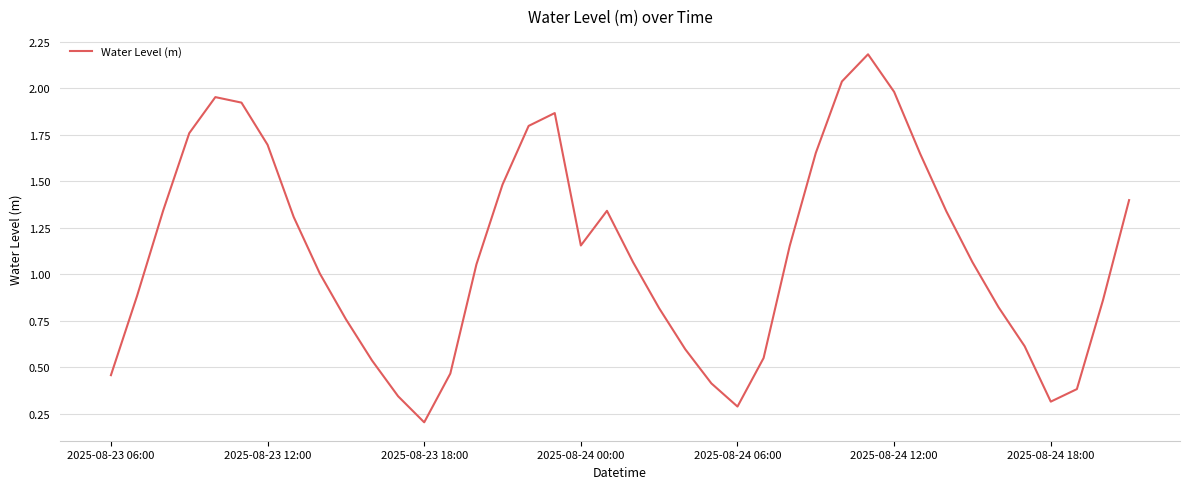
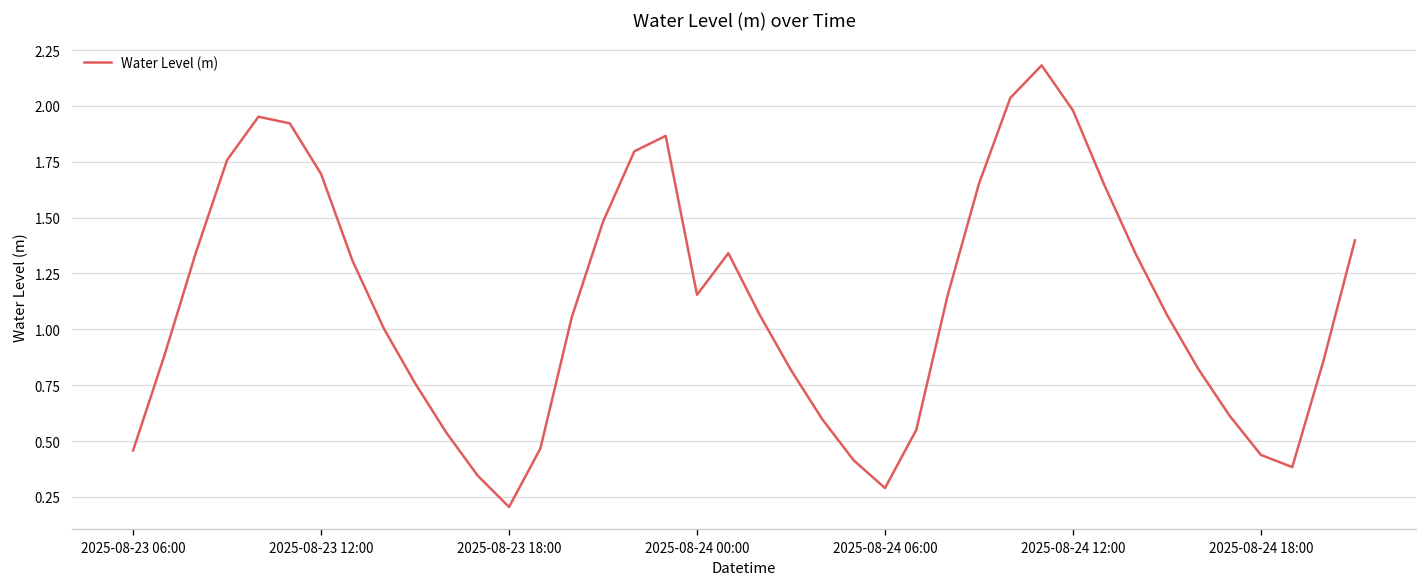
  {
    "2025-08-23 06:00": 0.46,
    "2025-08-23 12:00": 1.70,
    "2025-08-23 18:00": 0.21,
    "2025-08-24 00:00": 1.15,
    "2025-08-24 06:00": 0.29,
    "2025-08-24 12:00": 1.98,
-   "2025-08-24 18:00": 0.32
+   "2025-08-24 18:00": 0.44
  }
